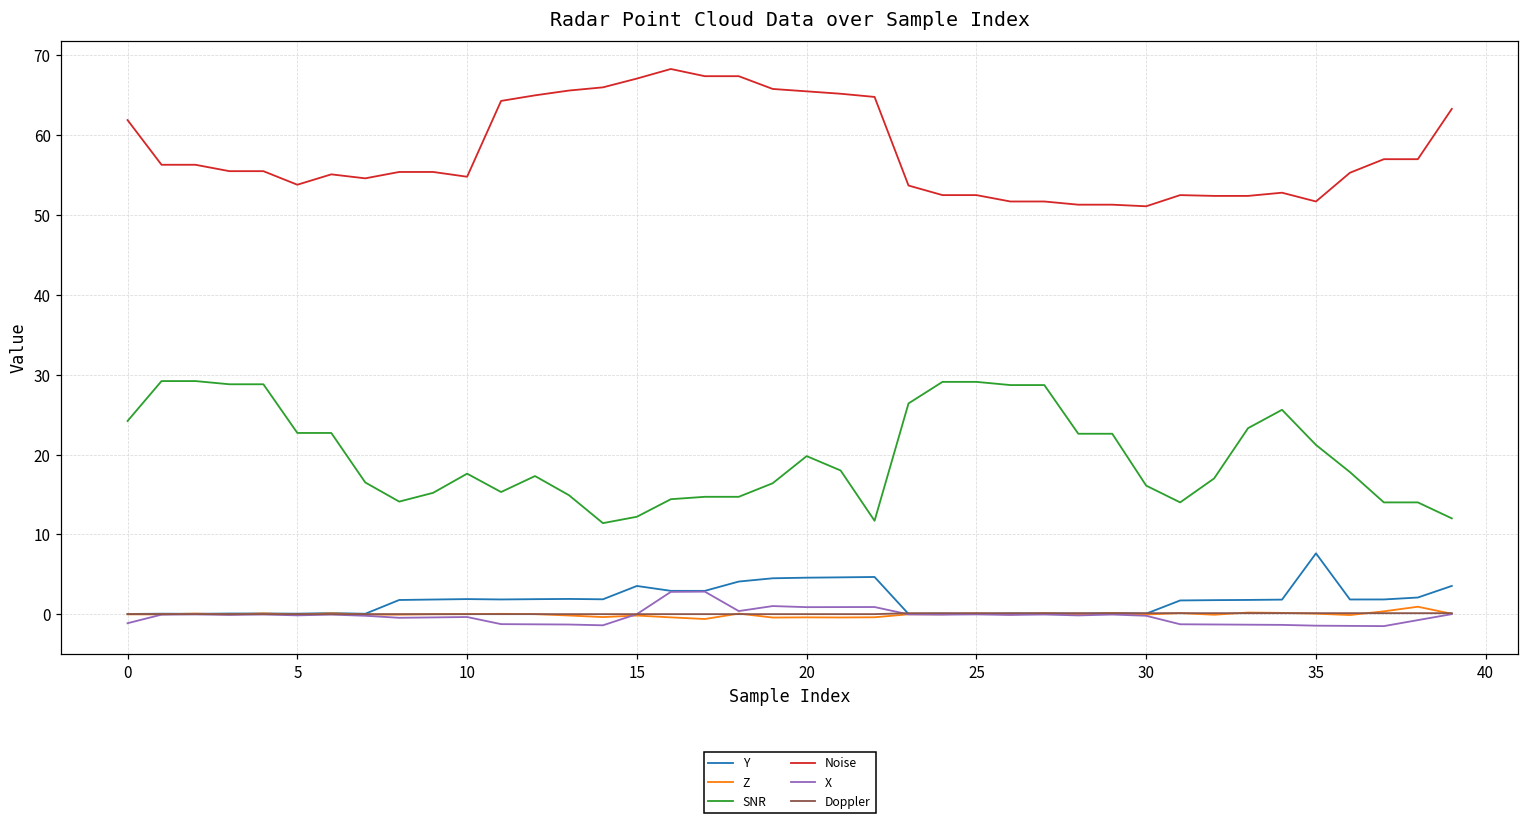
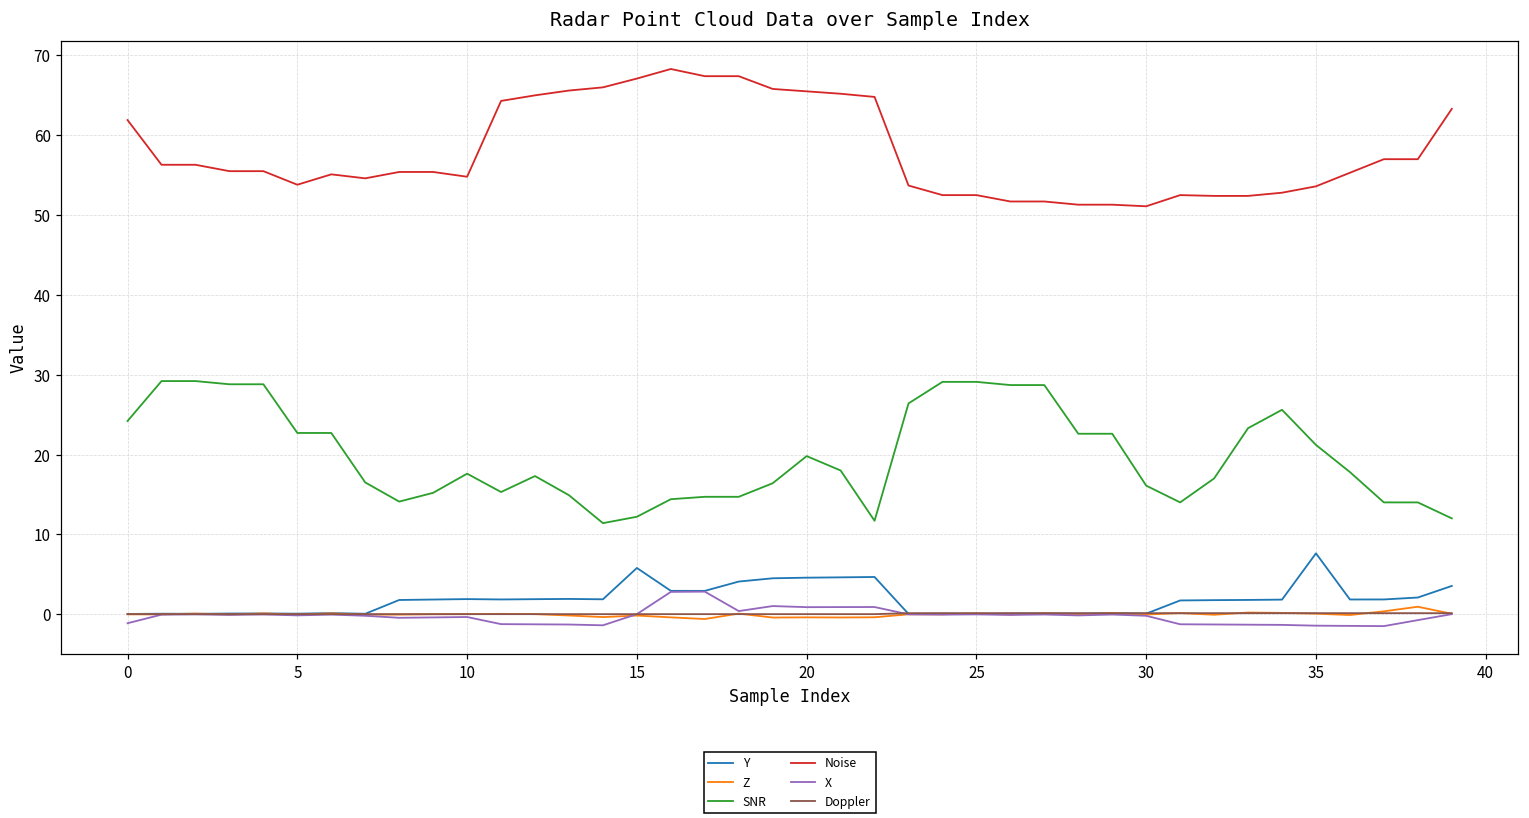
  {
    "Y": {
      "10": 2,
-     "15": 4,
+     "15": 6,
      "20": 5,
      "35": 8
    },
    "Z": {
      "20": 0
    },
    "SNR": {
      "0": 24,
      "5": 23,
      "10": 18,
      "15": 12,
      "20": 20,
      "25": 29,
      "30": 16,
      "35": 21
    },
    "Noise": {
      "0": 62,
      "5": 54,
      "10": 55,
      "15": 67,
      "20": 66,
      "25": 53,
      "30": 51,
-     "35": 52
+     "35": 54
    },
    "X": {
      "0": -1,
      "10": 0,
      "20": 1,
      "35": -1
    },
    "Doppler": {
      "20": 0
    }
  }
